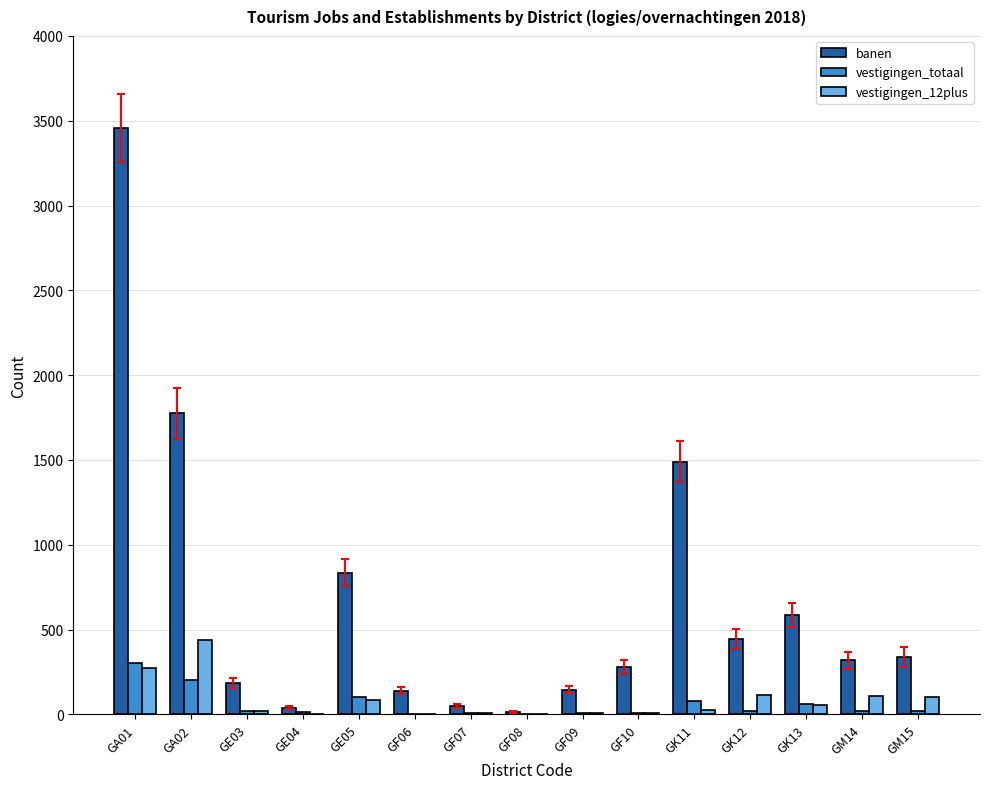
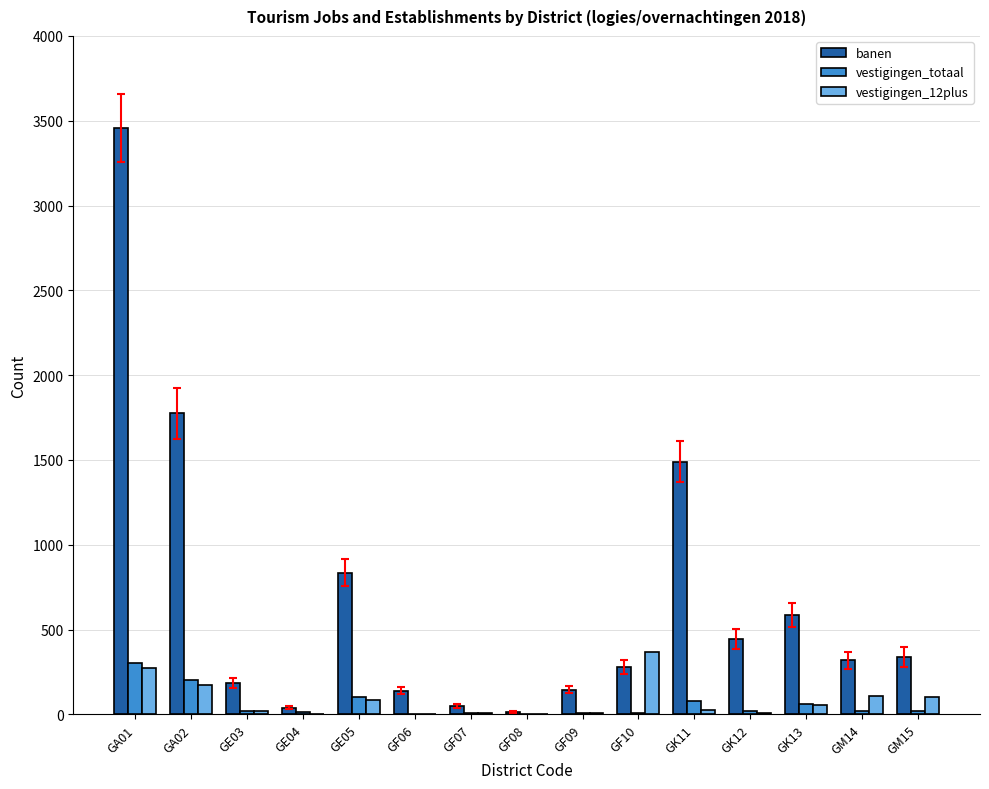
  {
    "vestigingen_12plus": {
      "GA01": 280,
-     "GA02": 440,
+     "GA02": 180,
      "GE03": 20,
      "GE05": 90,
-     "GF10": 10,
+     "GF10": 370,
      "GK11": 30,
-     "GK12": 120,
+     "GK12": 10,
      "GK13": 60,
      "GM14": 110,
      "GM15": 100
    }
  }
